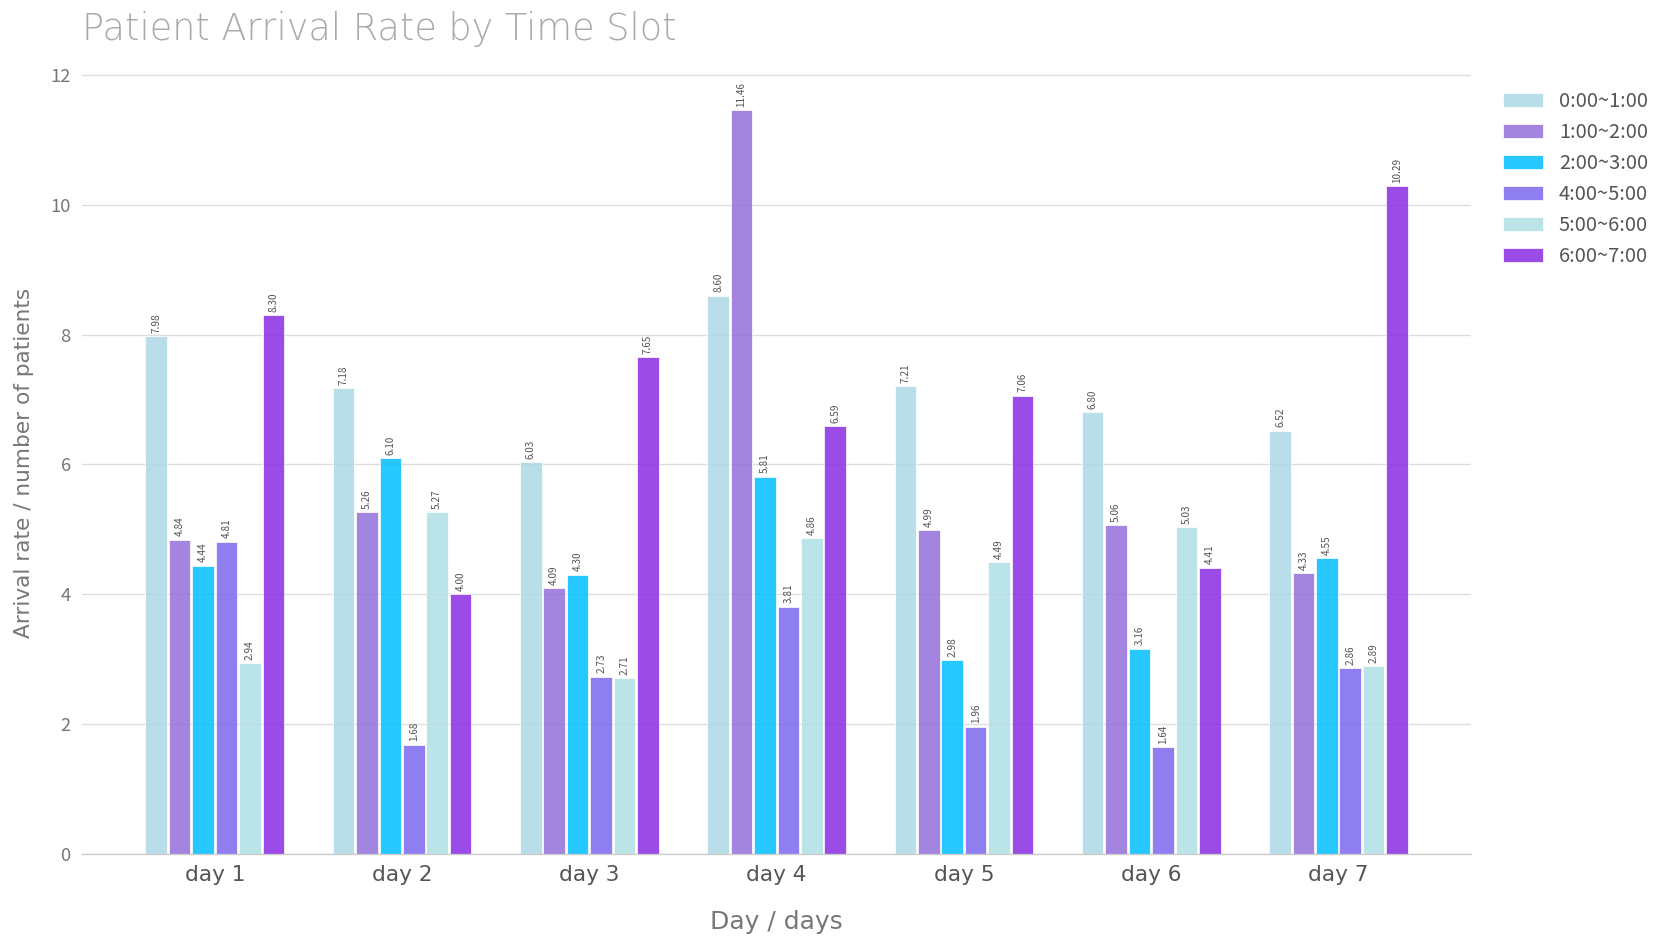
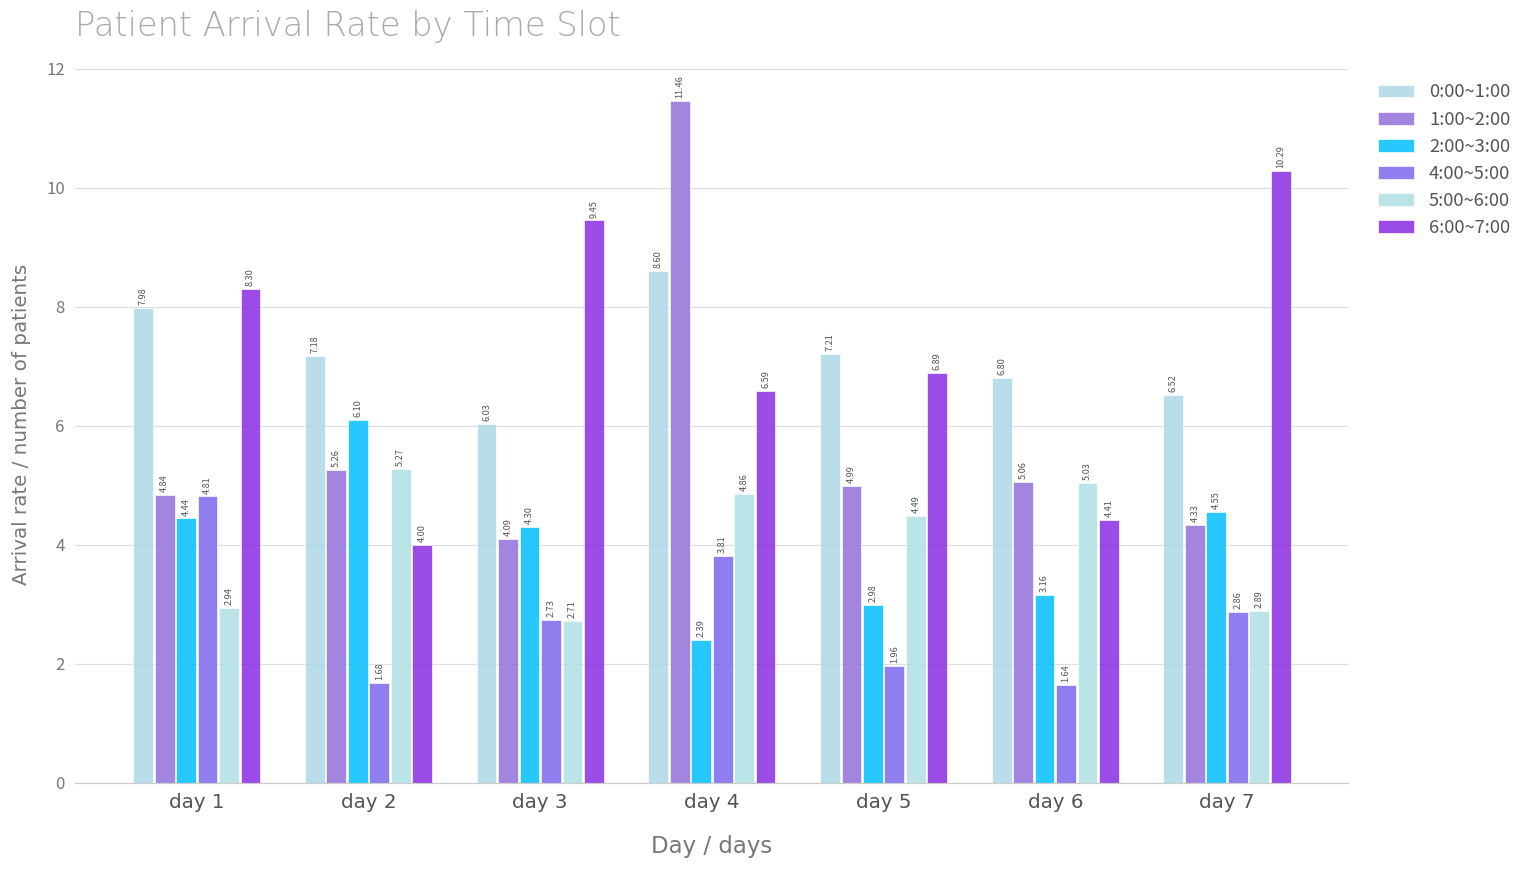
  {
    "2:00~3:00": {
      "day 1": 4.44,
      "day 2": 6.10,
      "day 3": 4.30,
-     "day 4": 5.81,
+     "day 4": 2.39,
      "day 5": 2.98,
      "day 6": 3.16,
      "day 7": 4.55
    },
    "6:00~7:00": {
      "day 1": 8.30,
      "day 2": 4.00,
-     "day 3": 7.65,
+     "day 3": 9.45,
      "day 4": 6.59,
-     "day 5": 7.06,
+     "day 5": 6.89,
      "day 6": 4.41,
      "day 7": 10.29
    }
  }
